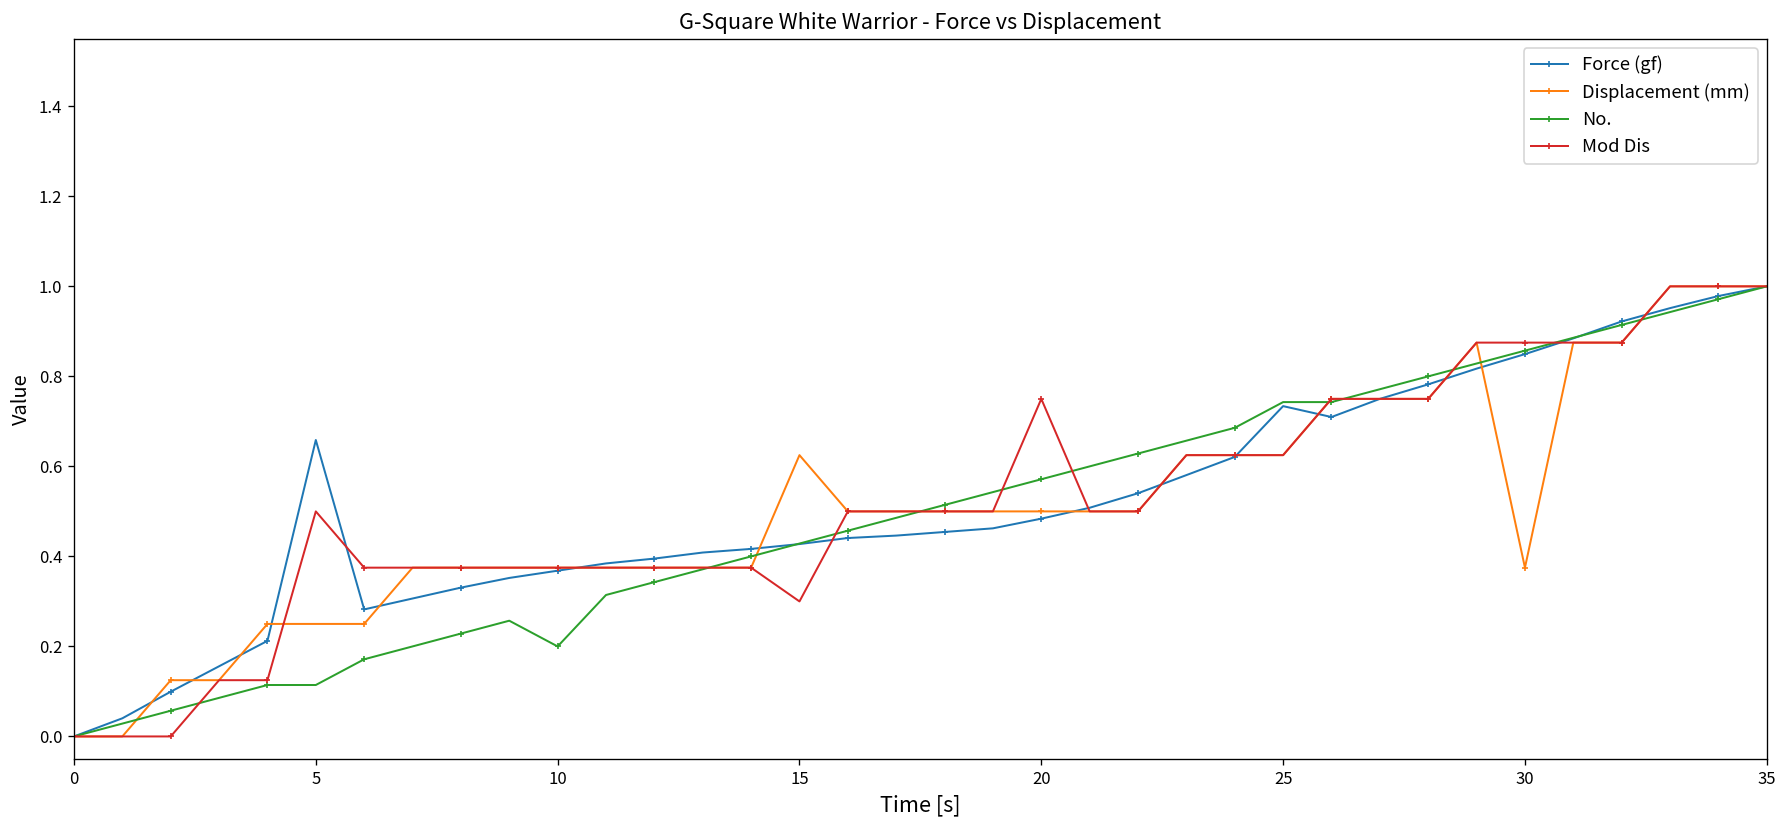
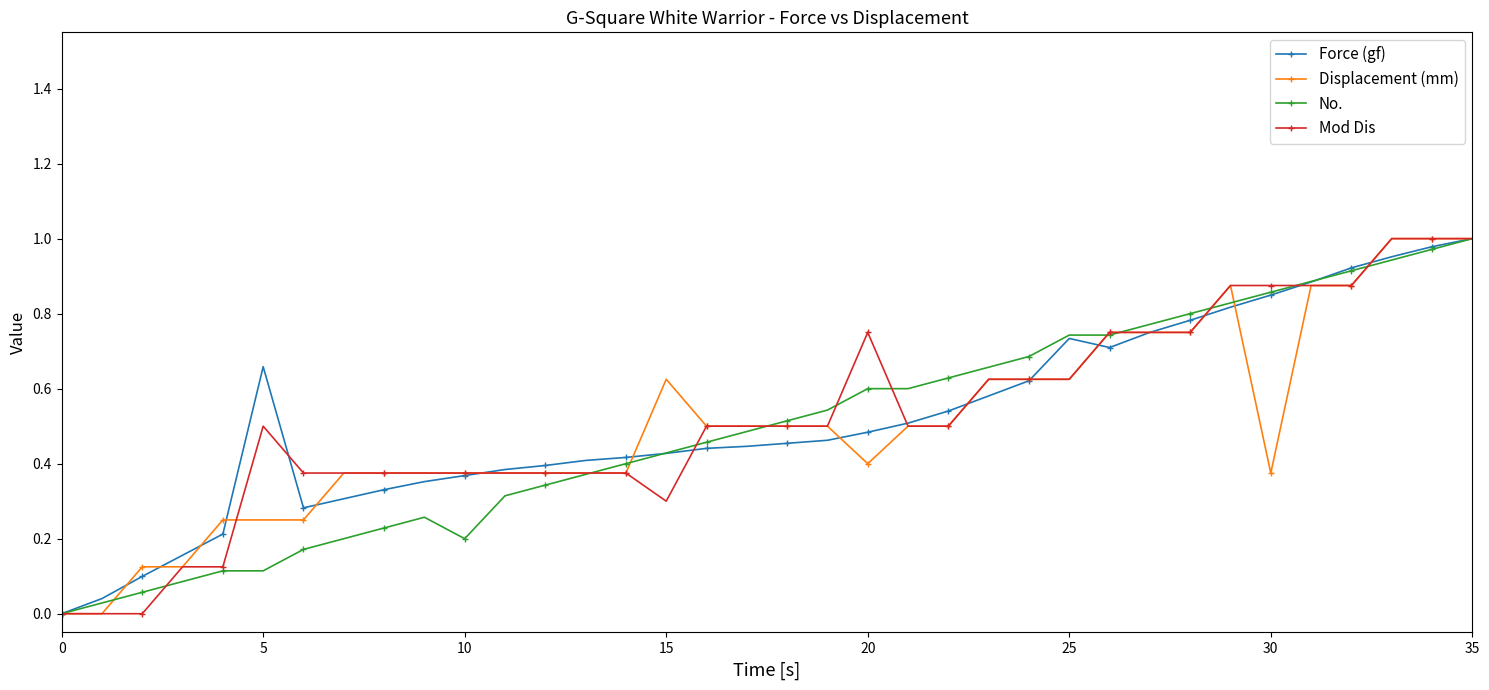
  {
    "Force (gf)": {
      "5": 0.66,
      "10": 0.37,
      "20": 0.48,
      "25": 0.73,
      "30": 0.85
    },
    "Displacement (mm)": {
      "5": 0.25,
      "15": 0.62,
-     "20": 0.50,
+     "20": 0.40,
      "30": 0.38
    },
    "No.": {
      "5": 0.11,
      "10": 0.20,
-     "20": 0.57,
+     "20": 0.60,
      "25": 0.74,
      "30": 0.86
    },
    "Mod Dis": {
      "5": 0.50,
      "15": 0.30,
      "20": 0.75,
      "30": 0.88
    }
  }
